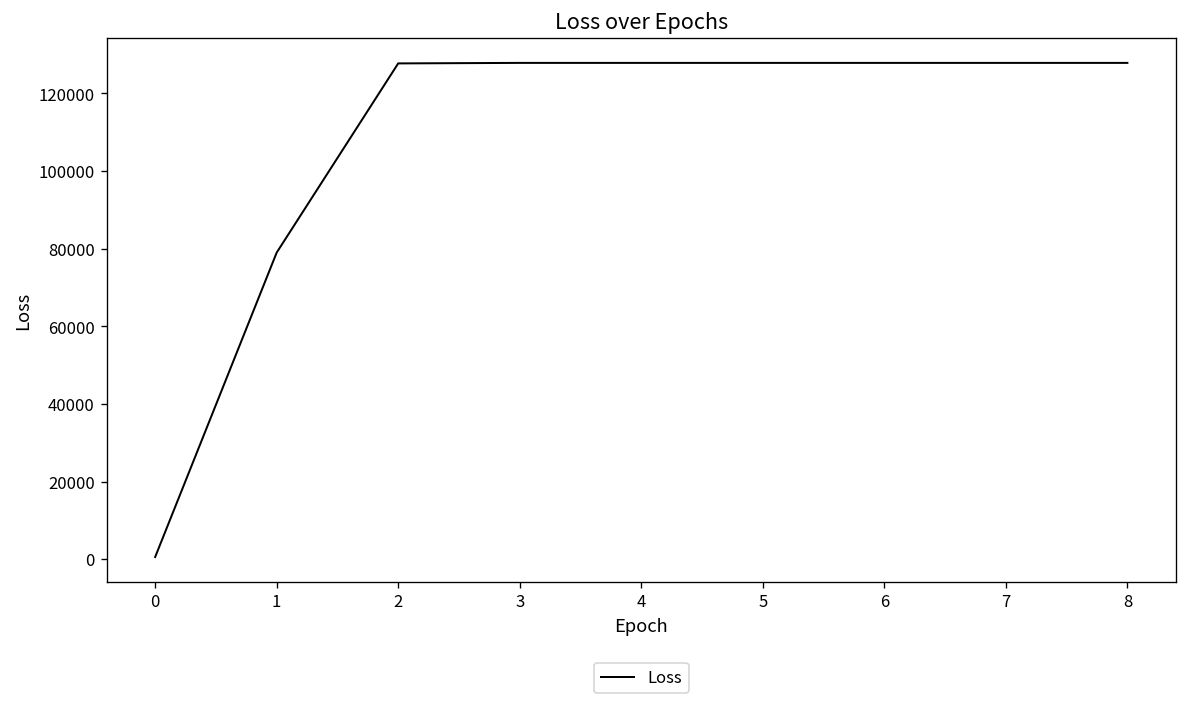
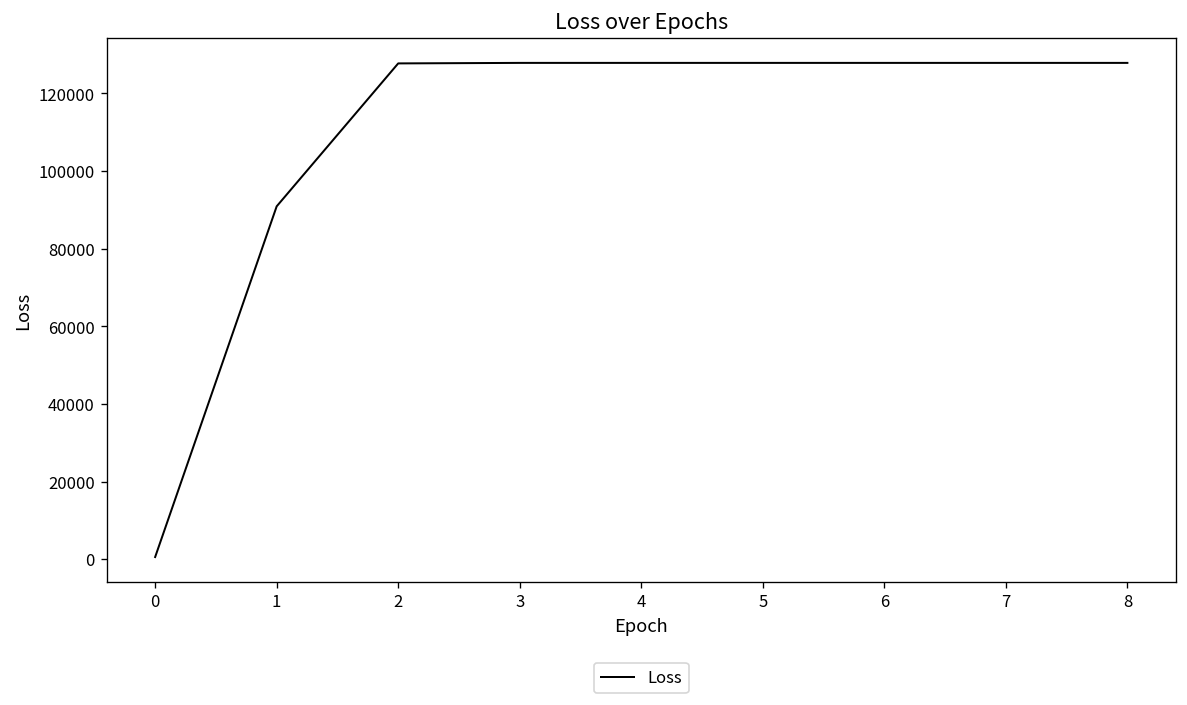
  {
    "0": 1000,
-   "1": 79000,
+   "1": 91000,
    "2": 128000,
    "3": 128000,
    "4": 128000,
    "5": 128000,
    "6": 128000,
    "7": 128000,
    "8": 128000
  }
